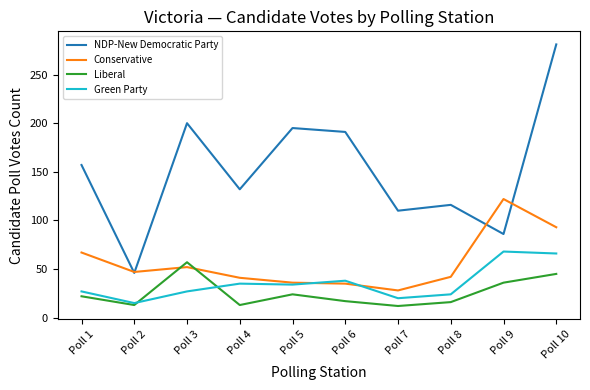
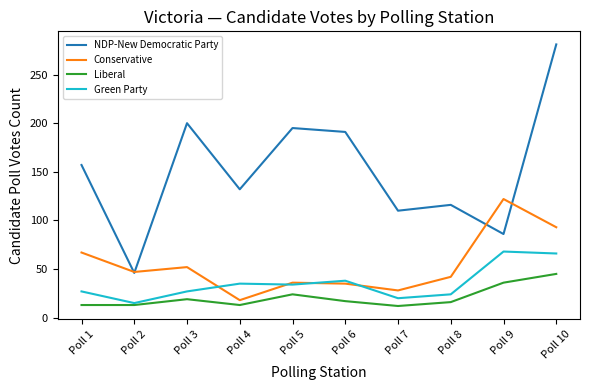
  {
    "NDP-New Democratic Party": {
      "Poll 1": 160,
      "Poll 3": 200,
      "Poll 4": 130,
      "Poll 5": 200,
      "Poll 6": 190,
      "Poll 7": 110,
      "Poll 8": 120,
      "Poll 9": 90,
      "Poll 10": 280
    },
    "Conservative": {
      "Poll 1": 70,
      "Poll 3": 50,
-     "Poll 4": 40,
+     "Poll 4": 20,
      "Poll 6": 40,
      "Poll 7": 30,
      "Poll 8": 40,
      "Poll 9": 120,
      "Poll 10": 90
    },
    "Liberal": {
-     "Poll 1": 20,
-     "Poll 3": 60,
+     "Poll 1": 10,
+     "Poll 3": 20,
      "Poll 4": 10,
      "Poll 5": 20,
      "Poll 6": 20,
      "Poll 7": 10,
      "Poll 8": 20,
      "Poll 9": 40,
      "Poll 10": 50
    },
    "Green Party": {
      "Poll 1": 30,
      "Poll 3": 30,
      "Poll 4": 40,
      "Poll 6": 40,
      "Poll 7": 20,
      "Poll 8": 20,
      "Poll 9": 70,
      "Poll 10": 70
    }
  }
